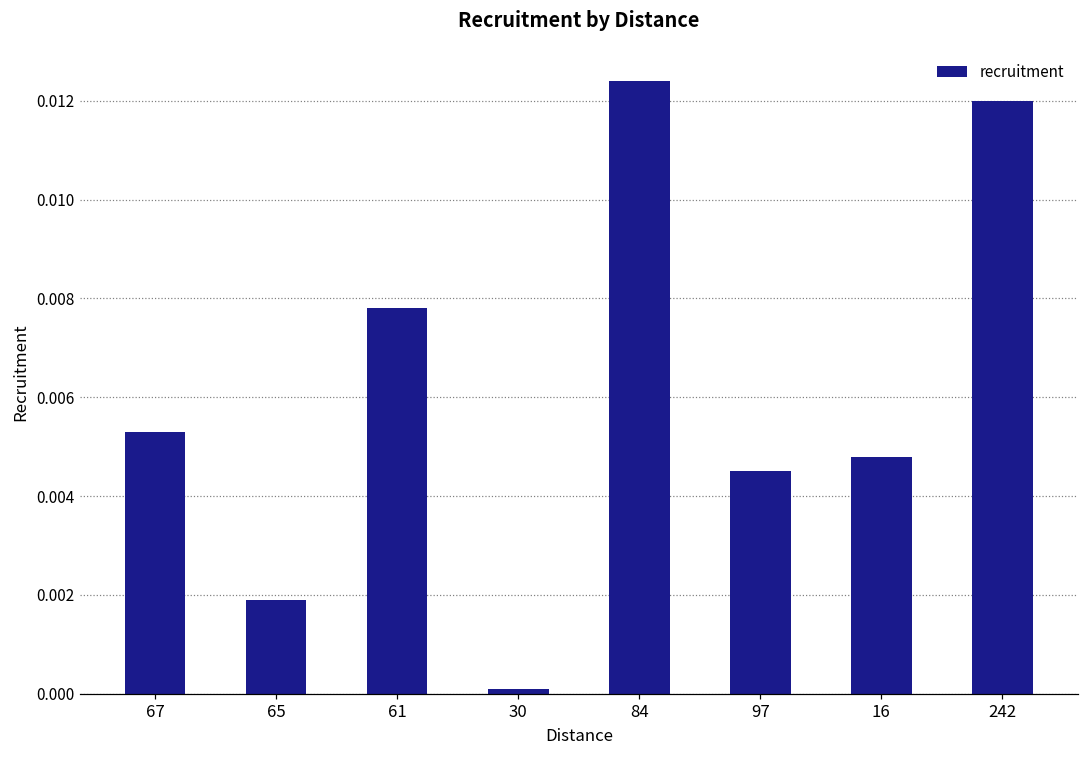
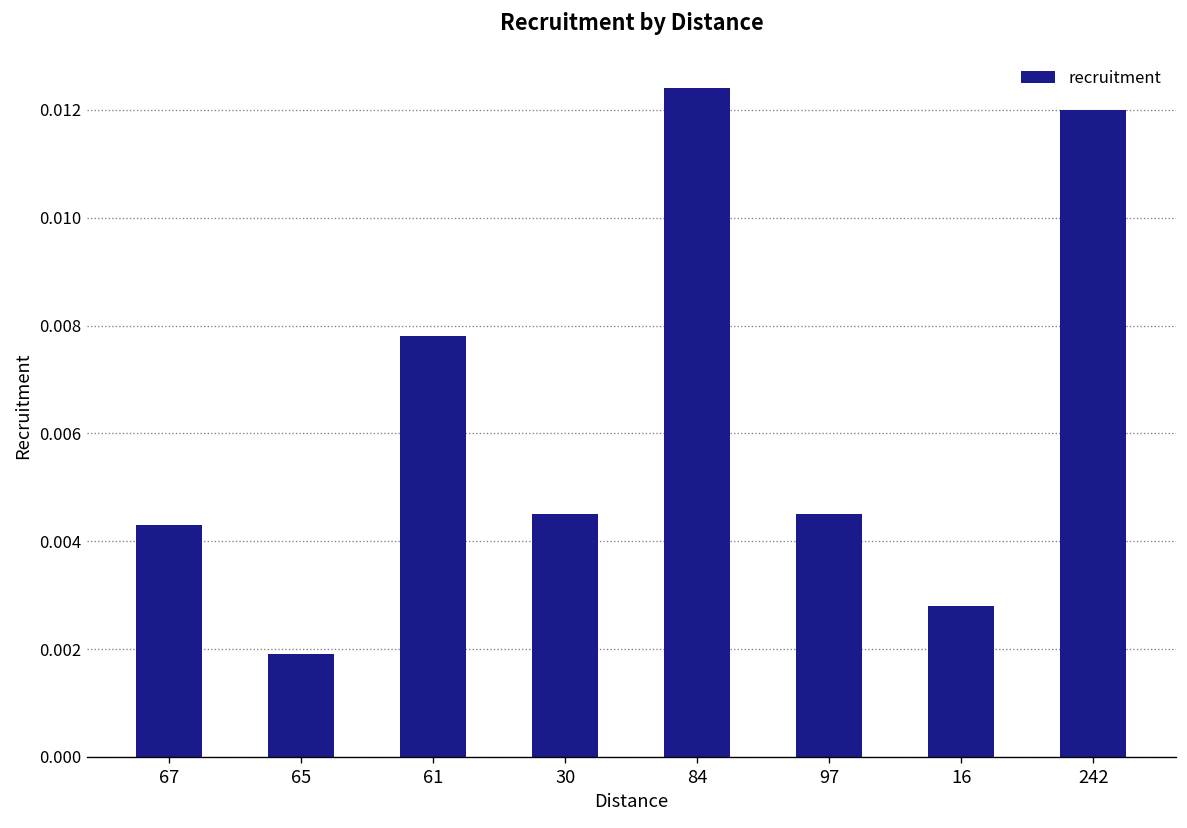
  {
-   "67": 0.0053,
+   "67": 0.0043,
    "65": 0.0019,
    "61": 0.0078,
-   "30": 0.0001,
+   "30": 0.0045,
    "84": 0.0124,
    "97": 0.0045,
-   "16": 0.0048,
+   "16": 0.0028,
    "242": 0.0120
  }
